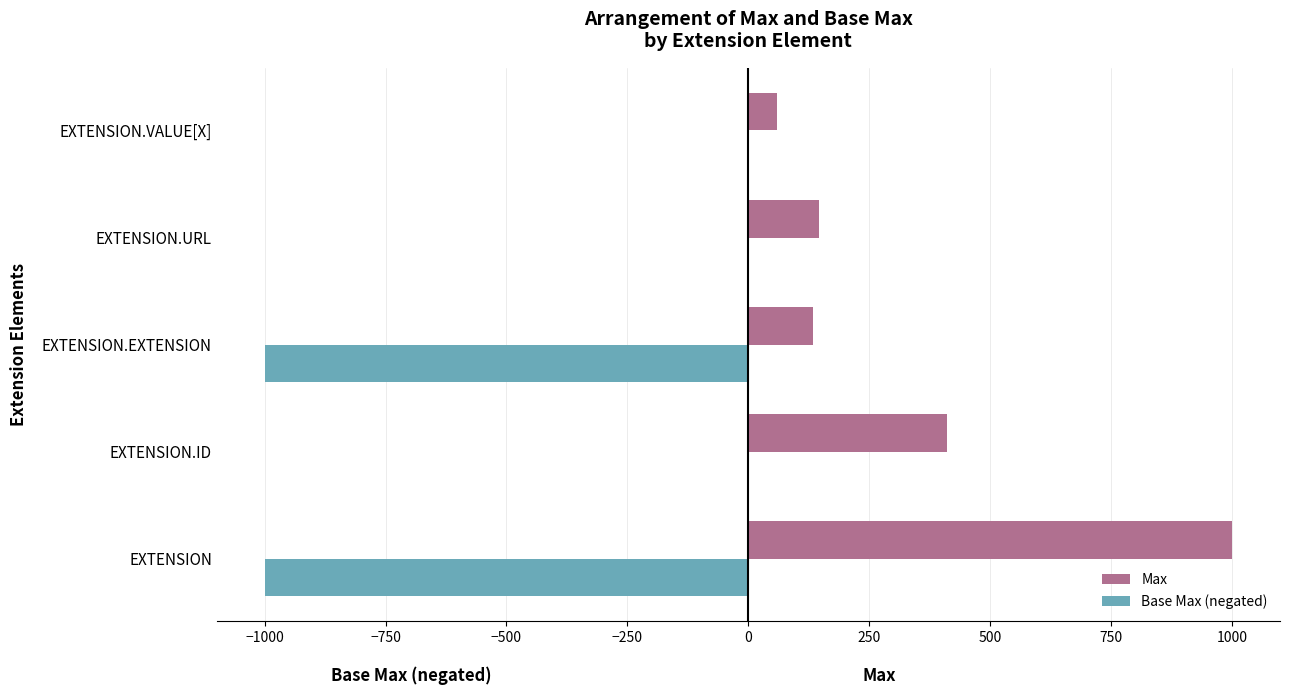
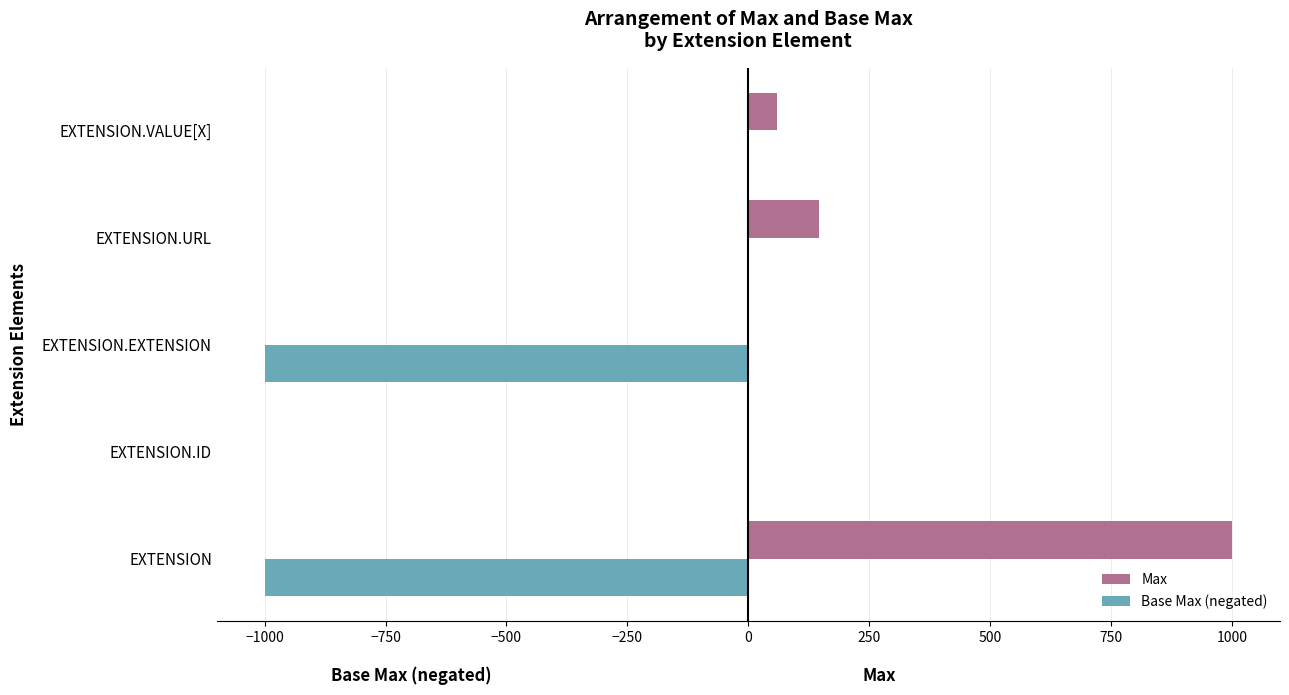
  {
    "Max": {
      "EXTENSION.VALUE[X]": 60,
      "EXTENSION.URL": 150,
-     "EXTENSION.EXTENSION": 130,
-     "EXTENSION.ID": 410,
+     "EXTENSION.EXTENSION": 0,
+     "EXTENSION.ID": 0,
      "EXTENSION": 1000
    },
    "Base Max (negated)": {
      "EXTENSION.EXTENSION": -1000,
      "EXTENSION": -1000
    }
  }
